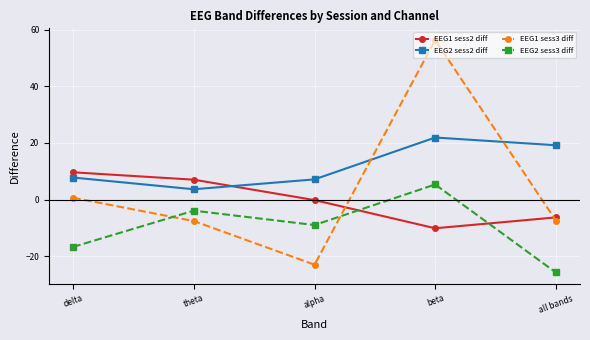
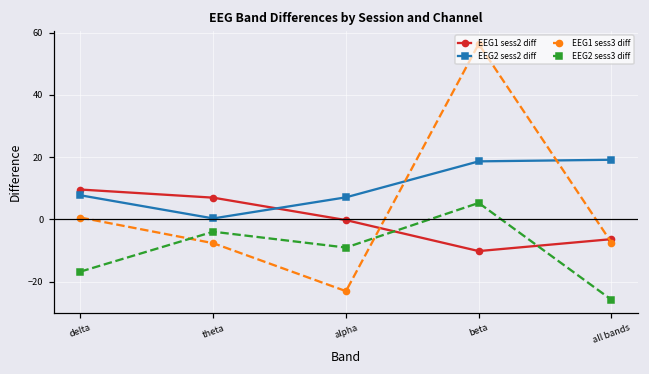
  {
    "EEG1 sess2 diff": {
      "delta": 10,
      "theta": 7,
      "alpha": 0,
      "beta": -10,
      "all bands": -6
    },
    "EEG2 sess2 diff": {
      "delta": 8,
-     "theta": 4,
+     "theta": 0,
      "alpha": 7,
-     "beta": 22,
+     "beta": 19,
      "all bands": 19
    },
    "EEG1 sess3 diff": {
      "delta": 1,
      "theta": -8,
      "alpha": -23,
      "all bands": -7
    },
    "EEG2 sess3 diff": {
      "delta": -17,
      "theta": -4,
      "alpha": -9,
      "beta": 5,
      "all bands": -26
    }
  }
